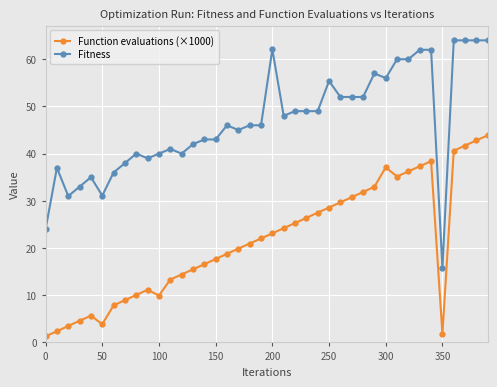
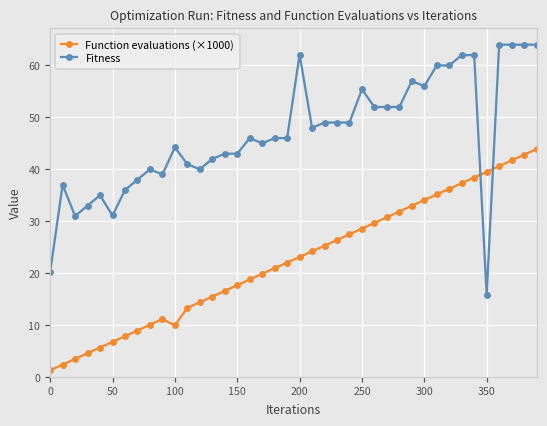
  {
    "Function evaluations (×1000)": {
      "0": 1,
-     "50": 4,
+     "50": 7,
      "100": 10,
      "150": 18,
      "200": 23,
      "250": 29,
-     "300": 37,
-     "350": 2
+     "300": 34,
+     "350": 39
    },
    "Fitness": {
-     "0": 24,
+     "0": 20,
      "50": 31,
-     "100": 40,
+     "100": 44,
      "150": 43,
      "200": 62,
      "250": 55,
      "300": 56,
      "350": 16
    }
  }
